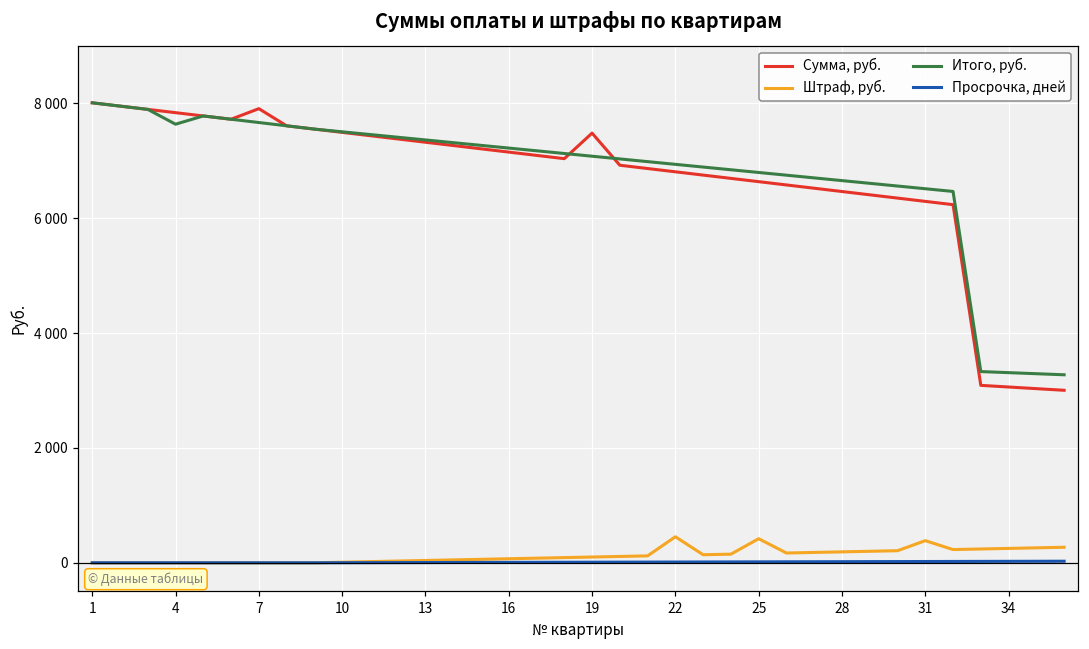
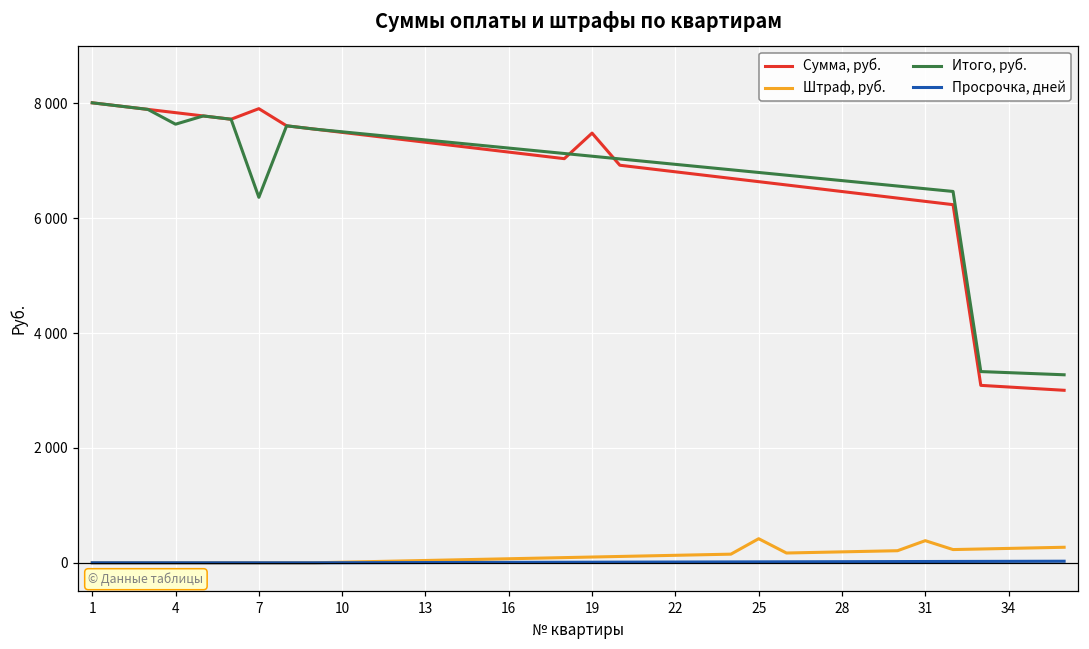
  {
    "Сумма, руб.": {
      "4": 7800,
      "7": 7900,
      "16": 7200,
      "19": 7500,
      "22": 6800,
      "25": 6600,
      "28": 6500,
      "31": 6300,
      "34": 3100
    },
    "Штраф, руб.": {
      "16": 100,
      "19": 100,
-     "22": 500,
+     "22": 100,
      "25": 400,
      "28": 200,
      "31": 400,
      "34": 300
    },
    "Итого, руб.": {
      "4": 7600,
-     "7": 7700,
+     "7": 6400,
      "16": 7200,
      "19": 7100,
      "22": 6900,
      "25": 6800,
      "28": 6700,
      "31": 6500,
      "34": 3300
    },
    "Просрочка, дней": {
      "16": 0,
      "19": 0,
      "22": 0,
      "25": 0,
      "28": 0,
      "31": 0,
      "34": 0
    }
  }
